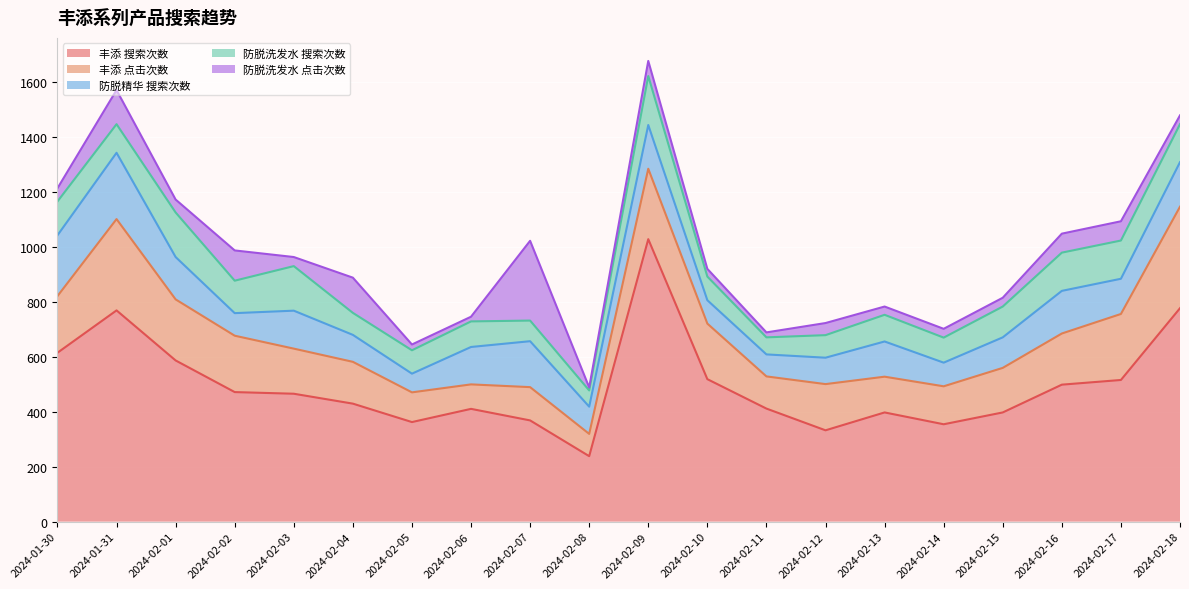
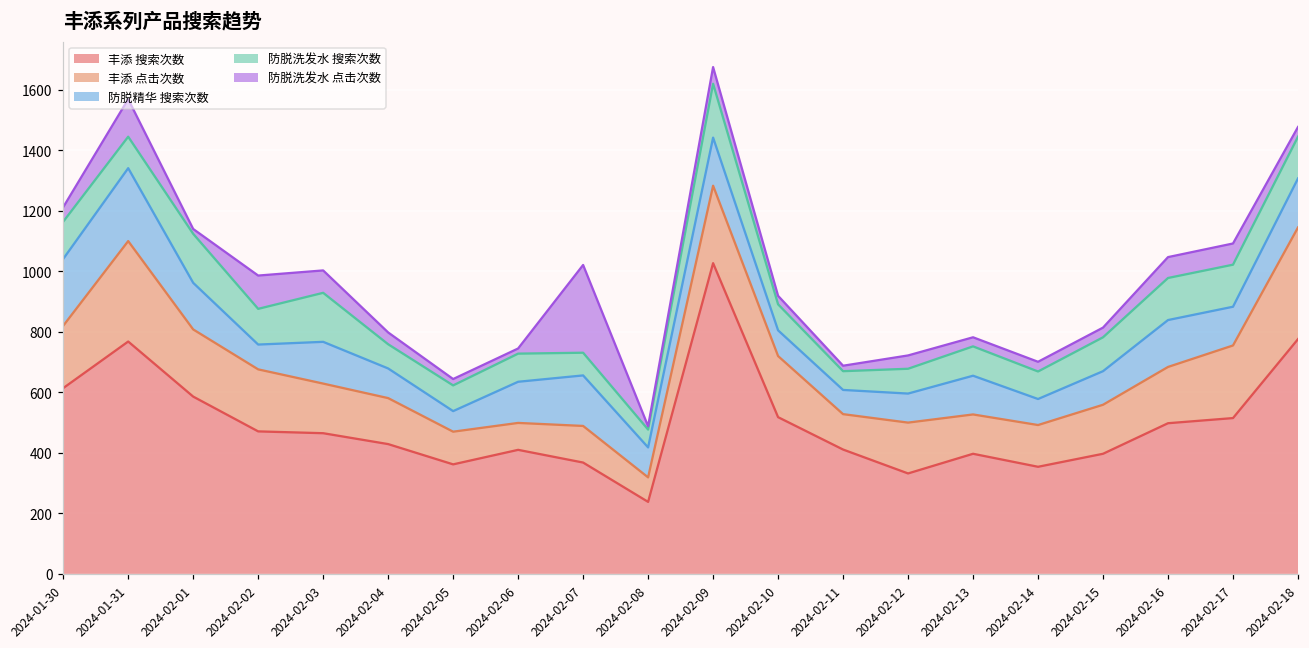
  {
    "防脱洗发水 点击次数": {
      "2024-01-30": 50,
-     "2024-02-01": 50,
+     "2024-02-01": 20,
      "2024-02-02": 110,
-     "2024-02-03": 30,
-     "2024-02-04": 130,
+     "2024-02-03": 70,
+     "2024-02-04": 40,
      "2024-02-05": 20,
      "2024-02-06": 20,
      "2024-02-07": 290,
      "2024-02-08": 10,
      "2024-02-09": 60,
      "2024-02-10": 30,
      "2024-02-11": 20,
      "2024-02-12": 40,
      "2024-02-13": 30,
      "2024-02-14": 30,
      "2024-02-15": 30,
      "2024-02-16": 70,
      "2024-02-17": 70,
      "2024-02-18": 30
    }
  }
